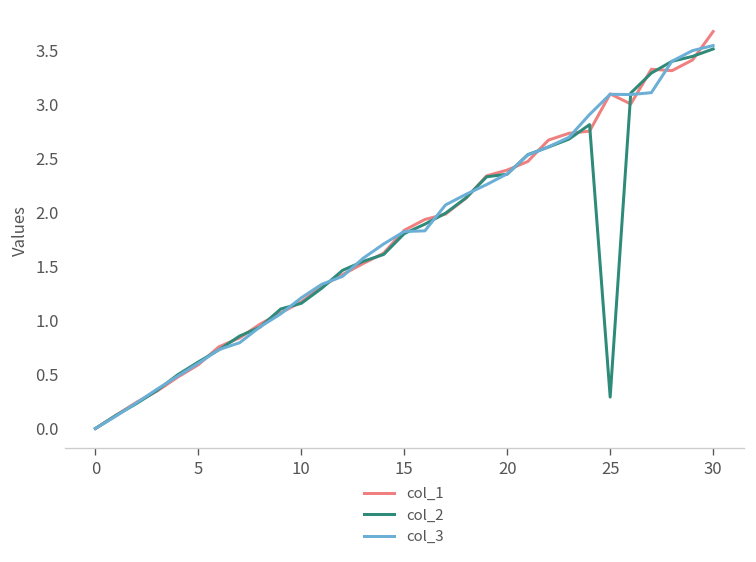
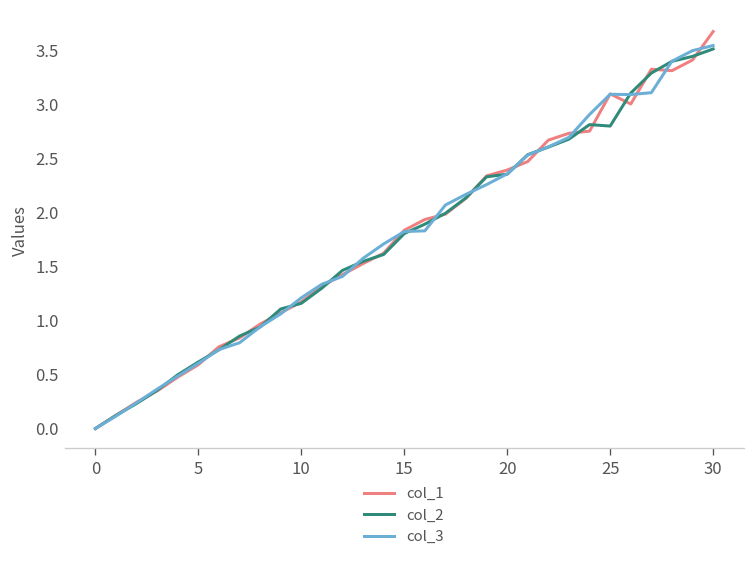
  {
    "col_1": {
      "20": 2.4,
      "30": 3.7
    },
    "col_2": {
-     "25": 0.3,
+     "25": 2.8,
      "30": 3.5
    },
    "col_3": {
      "10": 1.2,
      "30": 3.5
    }
  }
